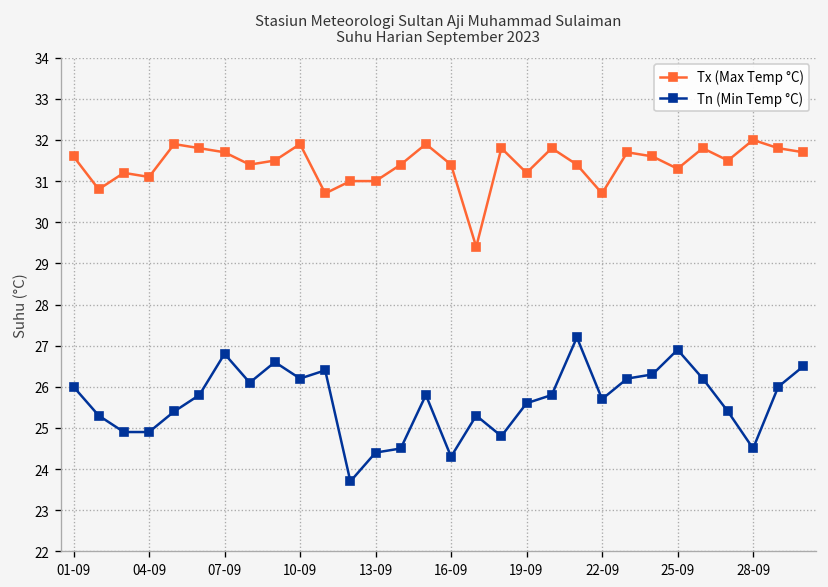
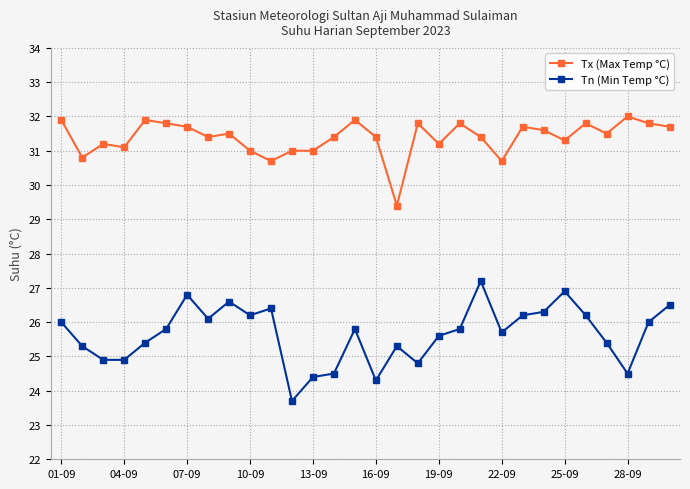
  {
    "Tx (Max Temp °C)": {
-     "01-09": 31.6,
+     "01-09": 31.9,
      "04-09": 31.1,
      "07-09": 31.7,
-     "10-09": 31.9,
+     "10-09": 31.0,
      "13-09": 31.0,
      "16-09": 31.4,
      "19-09": 31.2,
      "22-09": 30.7,
      "25-09": 31.3,
      "28-09": 32.0
    },
    "Tn (Min Temp °C)": {
      "01-09": 26.0,
      "04-09": 24.9,
      "07-09": 26.8,
      "10-09": 26.2,
      "13-09": 24.4,
      "16-09": 24.3,
      "19-09": 25.6,
      "22-09": 25.7,
      "25-09": 26.9,
      "28-09": 24.5
    }
  }
